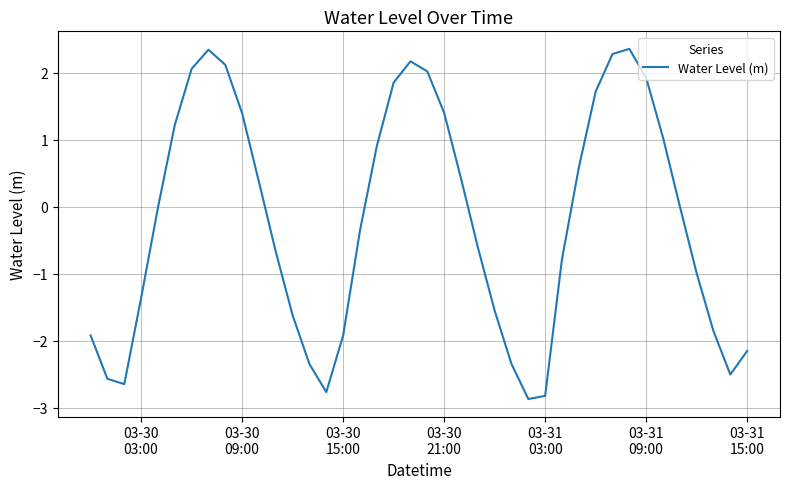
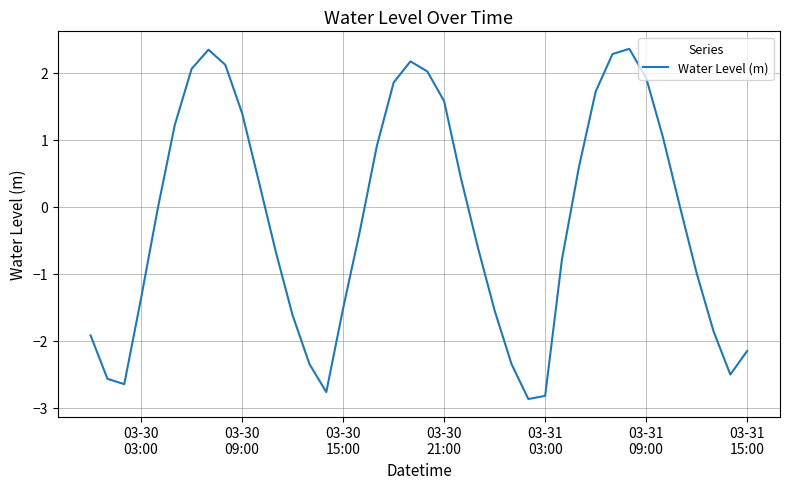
  {
    "03-30 03:00": -1.4,
    "03-30 09:00": 1.4,
-   "03-30 15:00": -1.9,
-   "03-30 21:00": 1.4,
+   "03-30 15:00": -1.5,
+   "03-30 21:00": 1.6,
    "03-31 03:00": -2.8,
    "03-31 15:00": -2.2
  }
